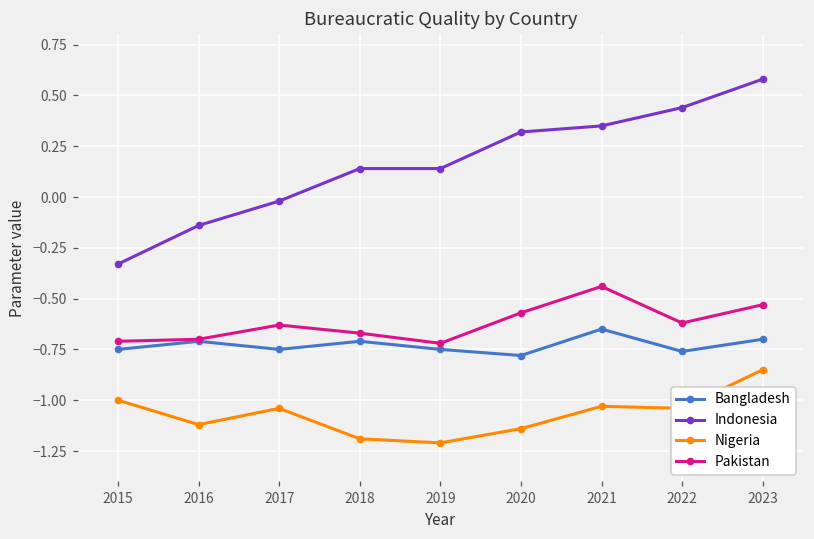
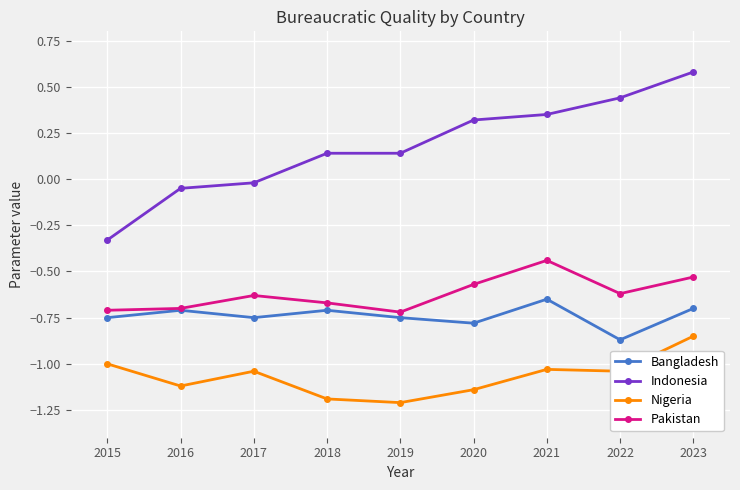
  {
    "Bangladesh": {
      "2015": -0.75,
      "2017": -0.75,
      "2018": -0.71,
      "2019": -0.75,
      "2020": -0.78,
      "2021": -0.65,
-     "2022": -0.76,
+     "2022": -0.87,
      "2023": -0.70
    },
    "Indonesia": {
      "2015": -0.33,
-     "2016": -0.14,
+     "2016": -0.05,
      "2017": -0.02,
      "2018": 0.14,
      "2019": 0.14,
      "2020": 0.32,
      "2021": 0.35,
      "2022": 0.44,
      "2023": 0.58
    },
    "Nigeria": {
      "2015": -1.00,
      "2016": -1.12,
      "2017": -1.04,
      "2018": -1.19,
      "2019": -1.21,
      "2020": -1.14,
      "2021": -1.03,
      "2023": -0.85
    },
    "Pakistan": {
      "2015": -0.71,
      "2017": -0.63,
      "2018": -0.67,
      "2019": -0.72,
      "2020": -0.57,
      "2021": -0.44,
      "2022": -0.62,
      "2023": -0.53
    }
  }
